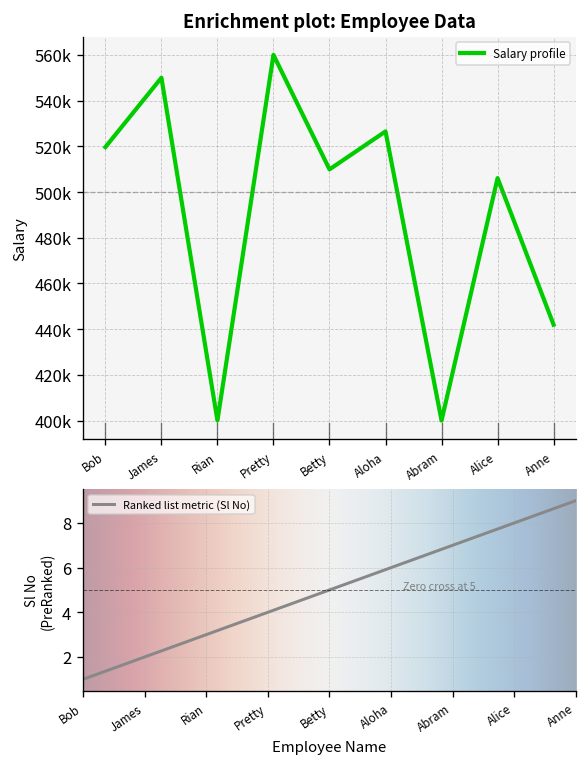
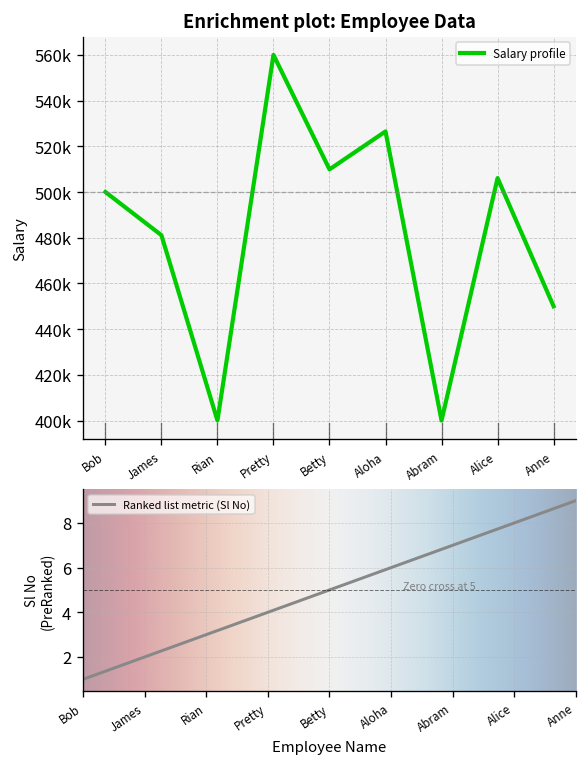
  {
    "Enrichment plot: Employee Data": {
-     "Bob": 520000,
-     "James": 550000,
+     "Bob": 500000,
+     "James": 481000,
      "Rian": 400000,
      "Pretty": 560000,
      "Betty": 510000,
      "Aloha": 527000,
      "Abram": 400000,
      "Alice": 506000,
-     "Anne": 442000
+     "Anne": 450000
    }
  }
